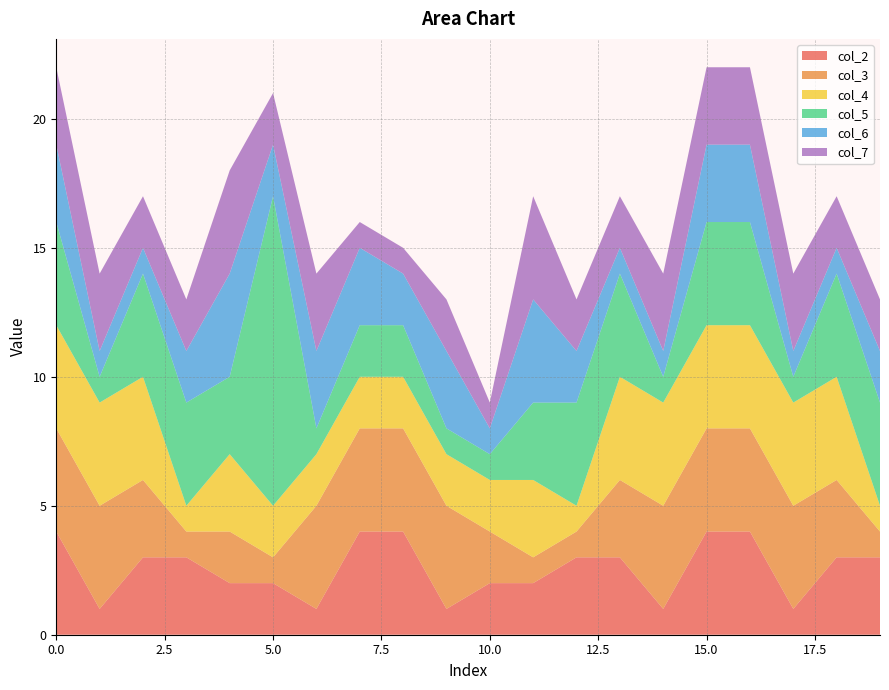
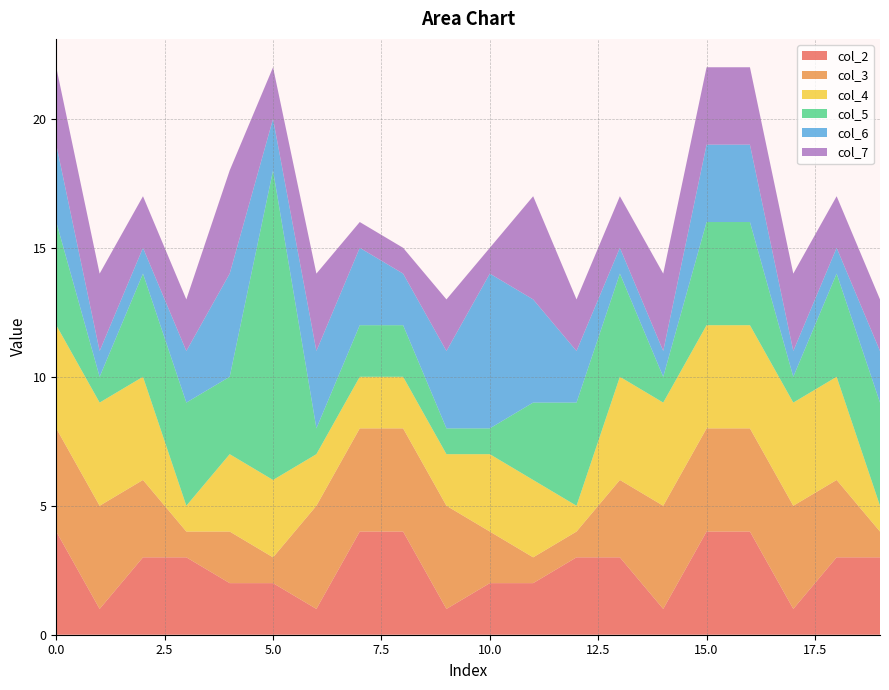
  {
    "col_4": {
      "0.0": 4,
-     "5.0": 2,
-     "10.0": 2,
+     "5.0": 3,
+     "10.0": 3,
      "15.0": 4
    },
    "col_5": {
      "0.0": 4,
      "5.0": 12,
      "10.0": 1,
      "15.0": 4
    },
    "col_6": {
      "0.0": 3,
      "5.0": 2,
-     "10.0": 1,
+     "10.0": 6,
      "15.0": 3
    },
    "col_7": {
      "0.0": 3,
      "5.0": 2,
      "10.0": 1,
      "15.0": 3
    }
  }
